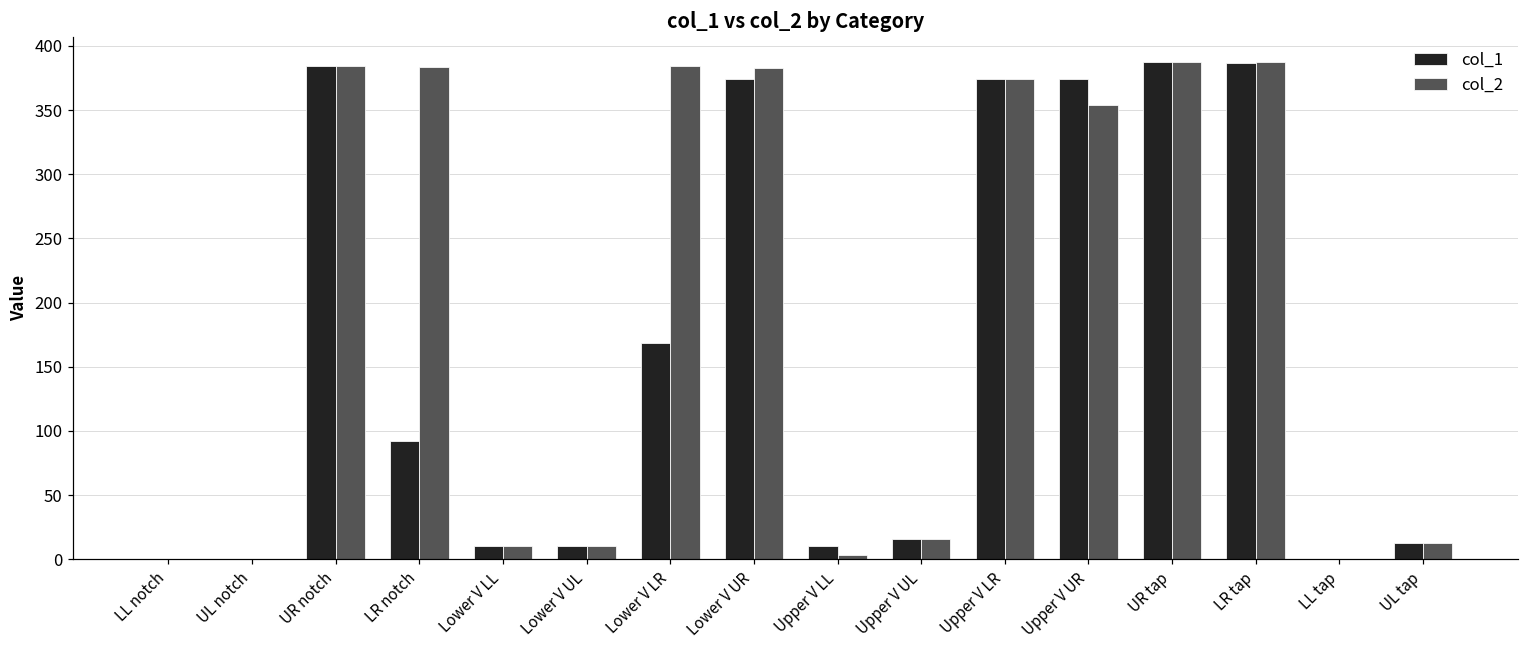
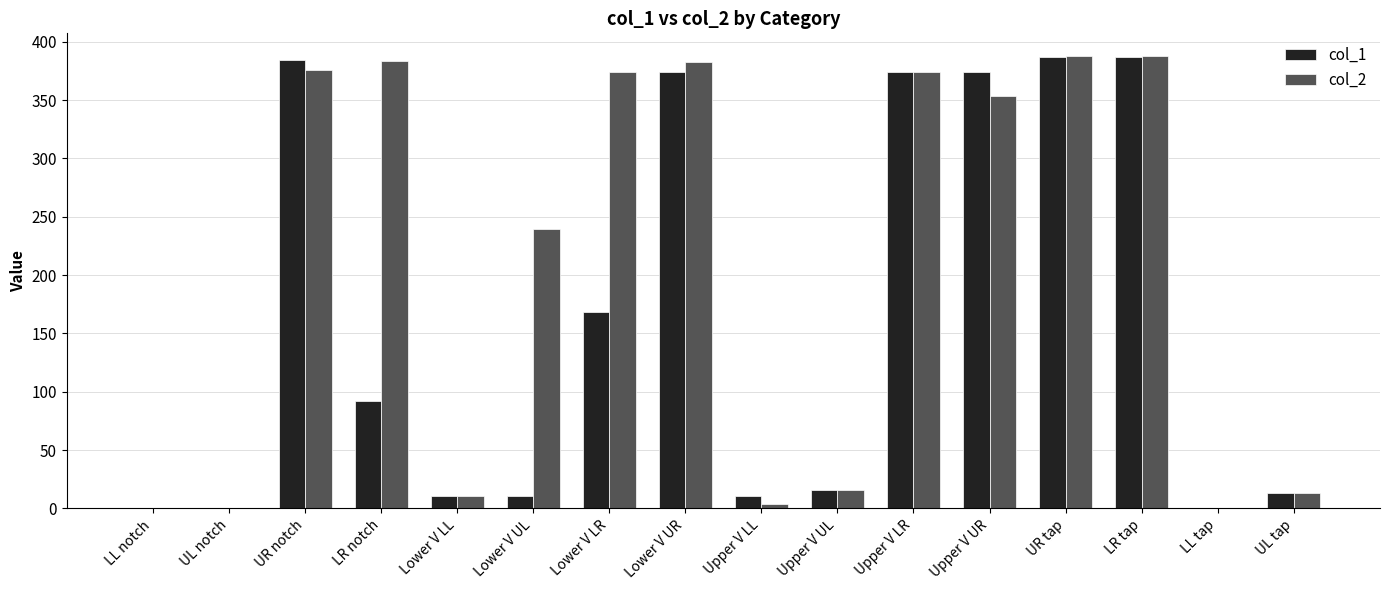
  {
    "col_1": {
      "LL notch": 0,
      "UR notch": 384,
      "LR notch": 92,
      "Lower V LL": 10,
      "Lower V UL": 10,
      "Lower V LR": 168,
      "Lower V UR": 374,
      "Upper V LL": 10,
      "Upper V UL": 16,
      "Upper V LR": 374,
      "Upper V UR": 374,
      "UR tap": 387,
      "LR tap": 387,
      "LL tap": 0,
      "UL tap": 13
    },
    "col_2": {
-     "UR notch": 384,
+     "UR notch": 376,
      "LR notch": 384,
      "Lower V LL": 10,
-     "Lower V UL": 10,
-     "Lower V LR": 385,
+     "Lower V UL": 240,
+     "Lower V LR": 374,
      "Lower V UR": 383,
      "Upper V LL": 3,
      "Upper V UL": 16,
      "Upper V LR": 374,
      "Upper V UR": 354,
      "UR tap": 388,
      "LR tap": 388,
      "UL tap": 13
    }
  }
